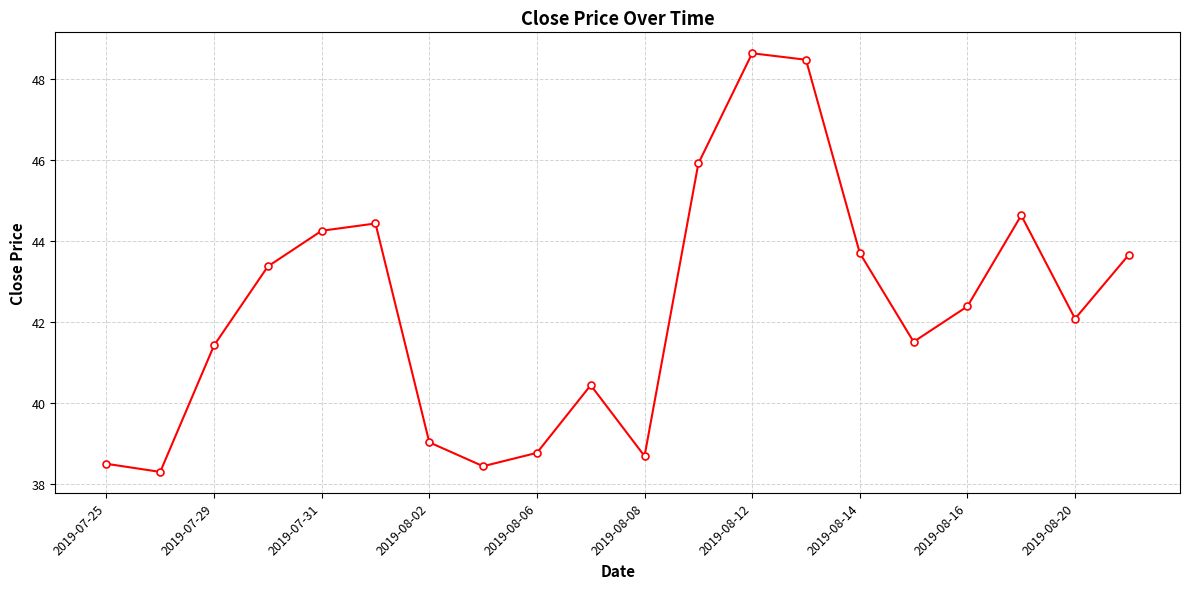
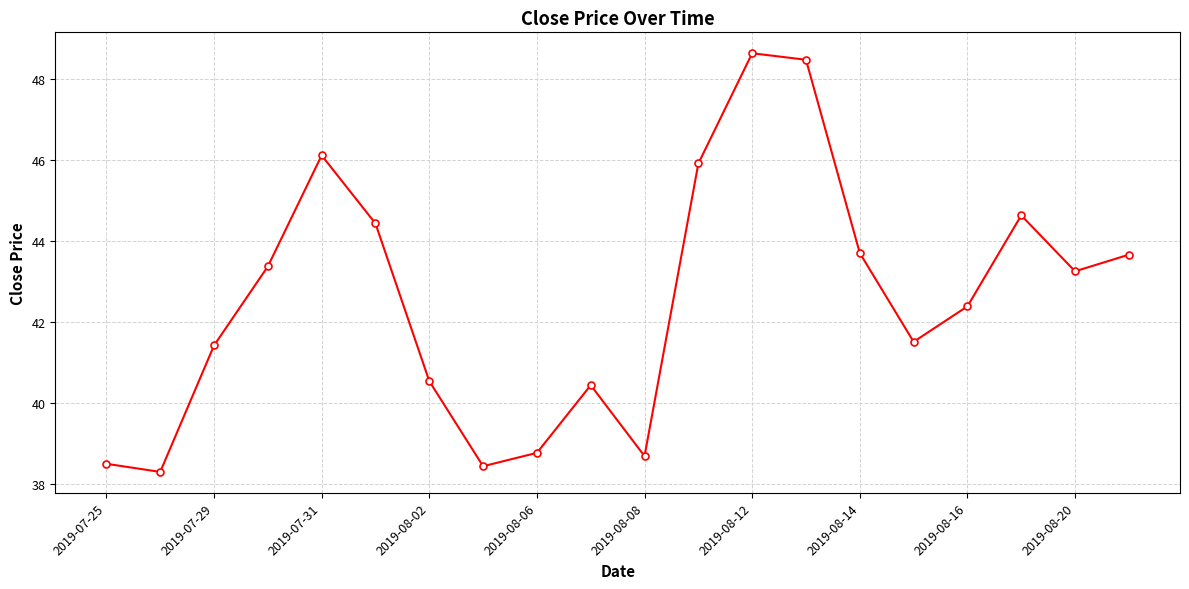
  {
    "2019-07-25": 38.5,
    "2019-07-29": 41.4,
-   "2019-07-31": 44.3,
-   "2019-08-02": 39.0,
+   "2019-07-31": 46.1,
+   "2019-08-02": 40.5,
    "2019-08-06": 38.8,
    "2019-08-08": 38.7,
    "2019-08-12": 48.6,
    "2019-08-14": 43.7,
    "2019-08-16": 42.4,
-   "2019-08-20": 42.1
+   "2019-08-20": 43.3
  }
